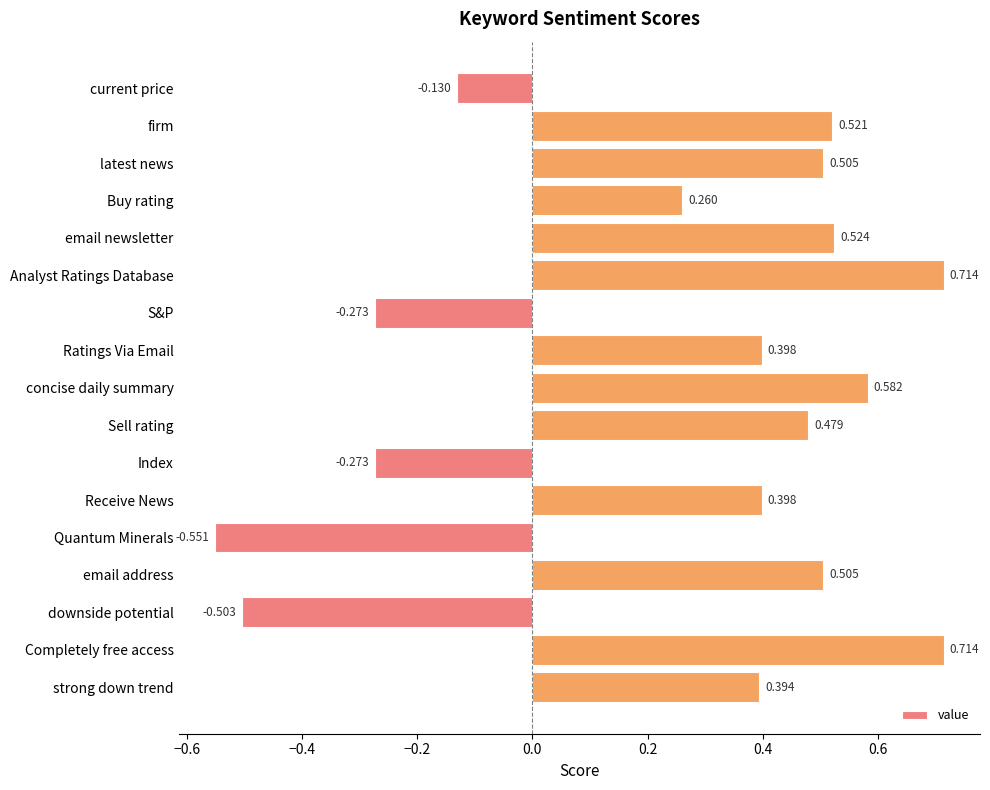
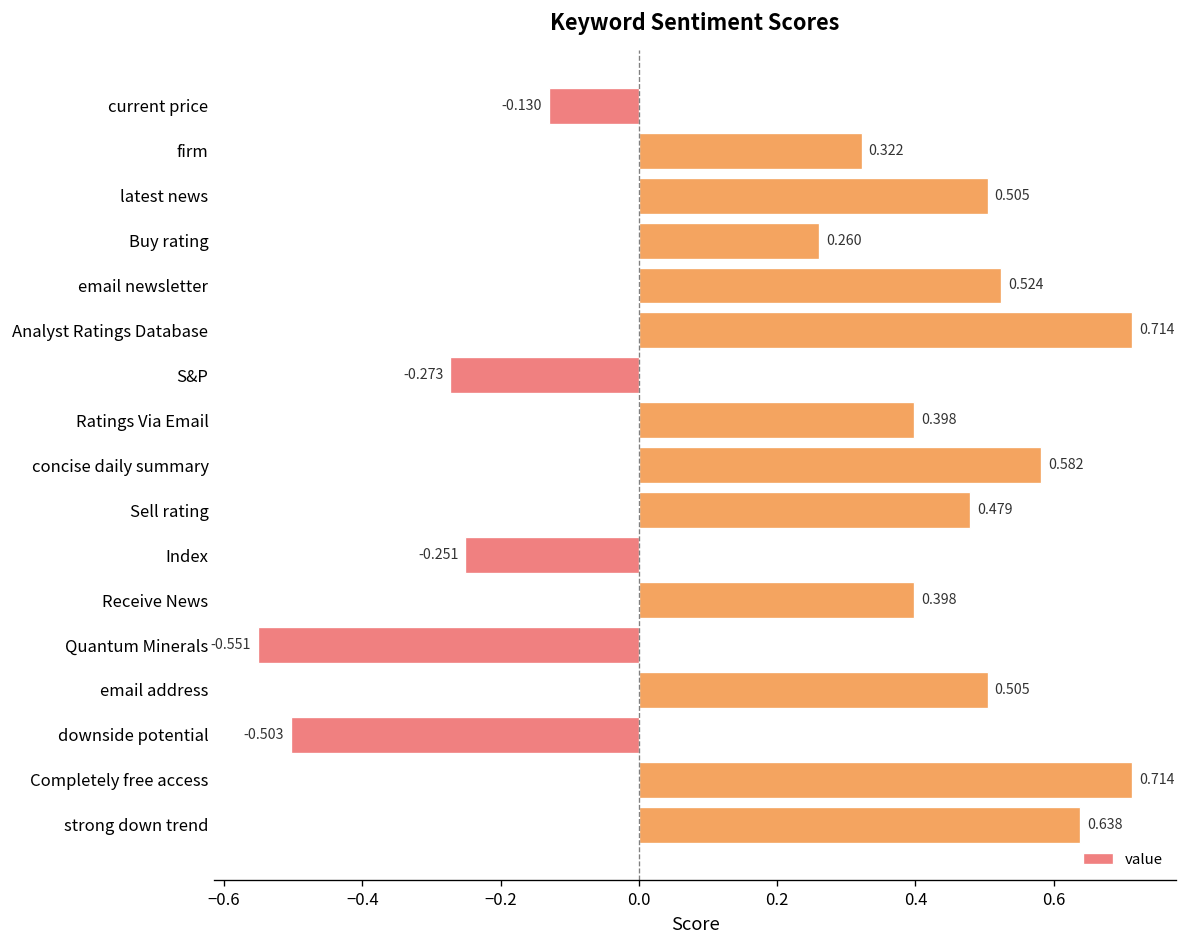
  {
    "current price": -0.130,
-   "firm": 0.521,
+   "firm": 0.322,
    "latest news": 0.505,
    "Buy rating": 0.260,
    "email newsletter": 0.524,
    "Analyst Ratings Database": 0.714,
    "S&P": -0.273,
    "Ratings Via Email": 0.398,
    "concise daily summary": 0.582,
    "Sell rating": 0.479,
-   "Index": -0.273,
+   "Index": -0.251,
    "Receive News": 0.398,
    "Quantum Minerals": -0.551,
    "email address": 0.505,
    "downside potential": -0.503,
    "Completely free access": 0.714,
-   "strong down trend": 0.394
+   "strong down trend": 0.638
  }
